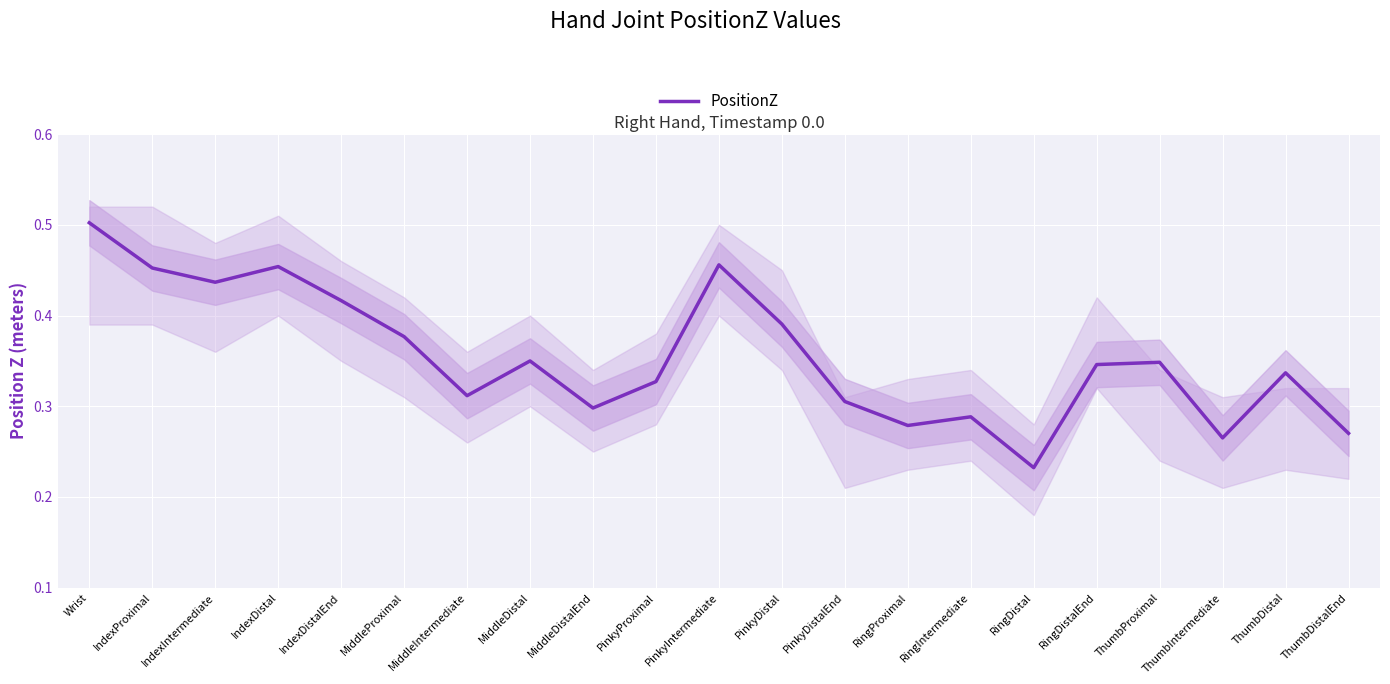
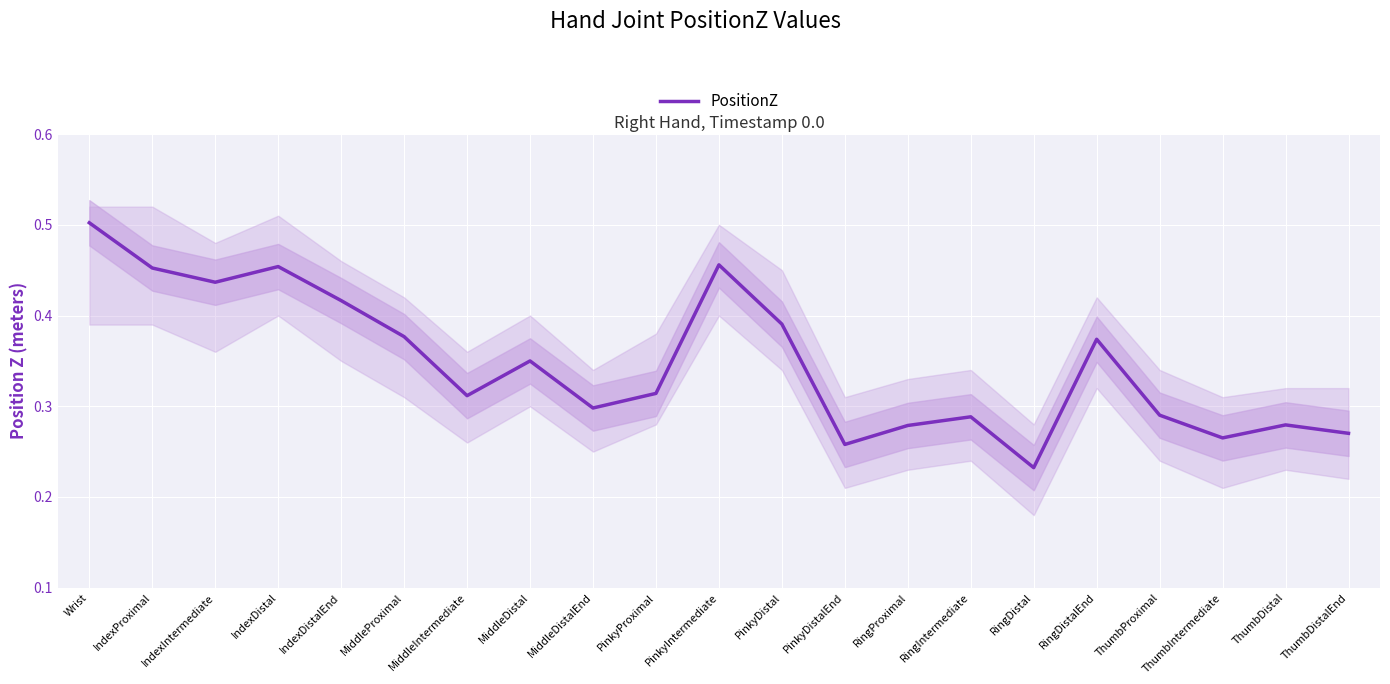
  {
    "PositionZ": {
      "Wrist": 0.50,
      "IndexProximal": 0.45,
      "IndexIntermediate": 0.44,
      "IndexDistal": 0.45,
      "IndexDistalEnd": 0.42,
      "MiddleProximal": 0.38,
      "MiddleIntermediate": 0.31,
      "MiddleDistal": 0.35,
      "MiddleDistalEnd": 0.30,
-     "PinkyProximal": 0.33,
+     "PinkyProximal": 0.31,
      "PinkyIntermediate": 0.46,
      "PinkyDistal": 0.39,
-     "PinkyDistalEnd": 0.31,
+     "PinkyDistalEnd": 0.26,
      "RingProximal": 0.28,
      "RingIntermediate": 0.29,
      "RingDistal": 0.23,
-     "RingDistalEnd": 0.35,
-     "ThumbProximal": 0.35,
+     "RingDistalEnd": 0.37,
+     "ThumbProximal": 0.29,
      "ThumbIntermediate": 0.27,
-     "ThumbDistal": 0.34,
+     "ThumbDistal": 0.28,
      "ThumbDistalEnd": 0.27
    }
  }
